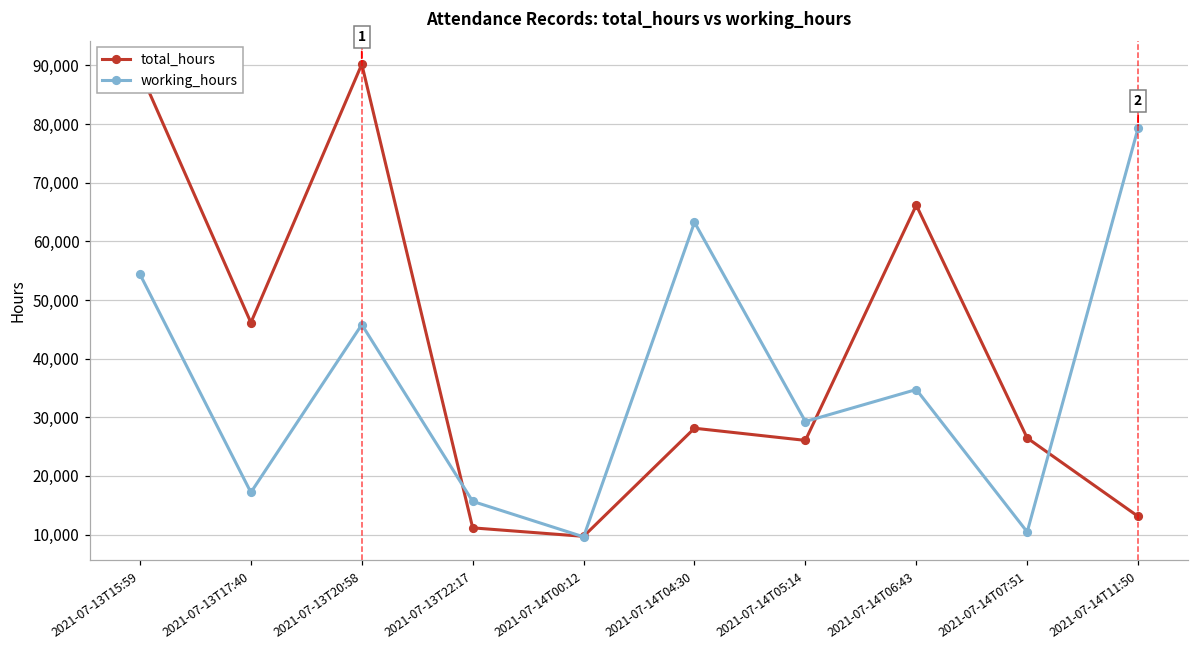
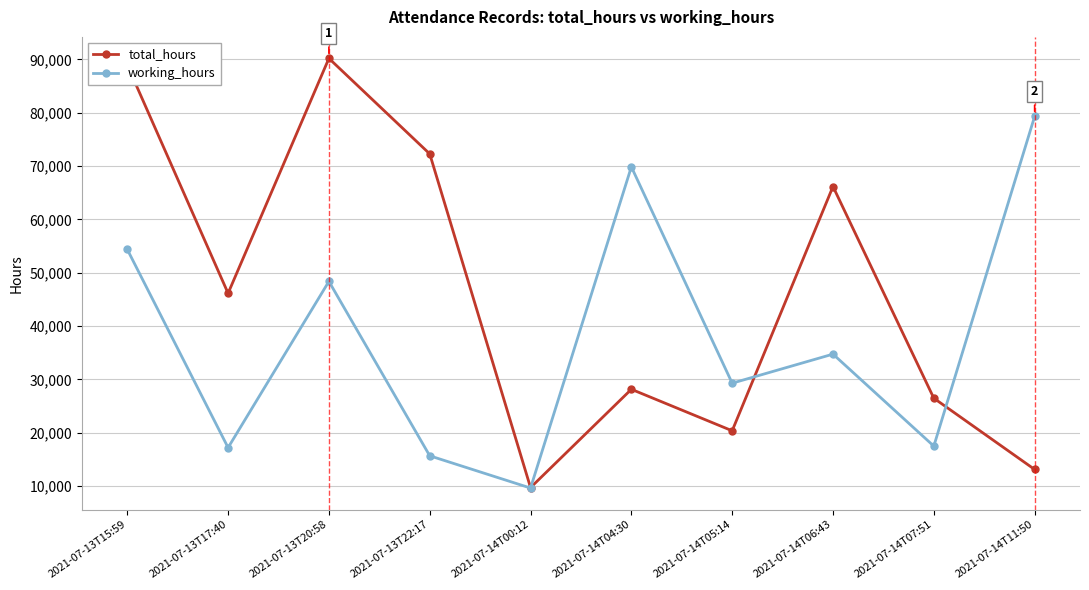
  {
    "total_hours": {
      "2021-07-13T17:40": "46,000",
-     "2021-07-13T22:17": "11,000",
+     "2021-07-13T22:17": "72,000",
      "2021-07-14T04:30": "28,000",
-     "2021-07-14T05:14": "26,000",
+     "2021-07-14T05:14": "20,000",
      "2021-07-14T06:43": "66,000",
      "2021-07-14T07:51": "26,000",
      "2021-07-14T11:50": "13,000"
    },
    "working_hours": {
      "2021-07-13T15:59": "54,000",
      "2021-07-13T17:40": "17,000",
-     "2021-07-13T20:58": "46,000",
+     "2021-07-13T20:58": "48,000",
      "2021-07-13T22:17": "16,000",
-     "2021-07-14T04:30": "63,000",
+     "2021-07-14T04:30": "70,000",
      "2021-07-14T05:14": "29,000",
      "2021-07-14T06:43": "35,000",
-     "2021-07-14T07:51": "10,000"
+     "2021-07-14T07:51": "17,000"
    }
  }
